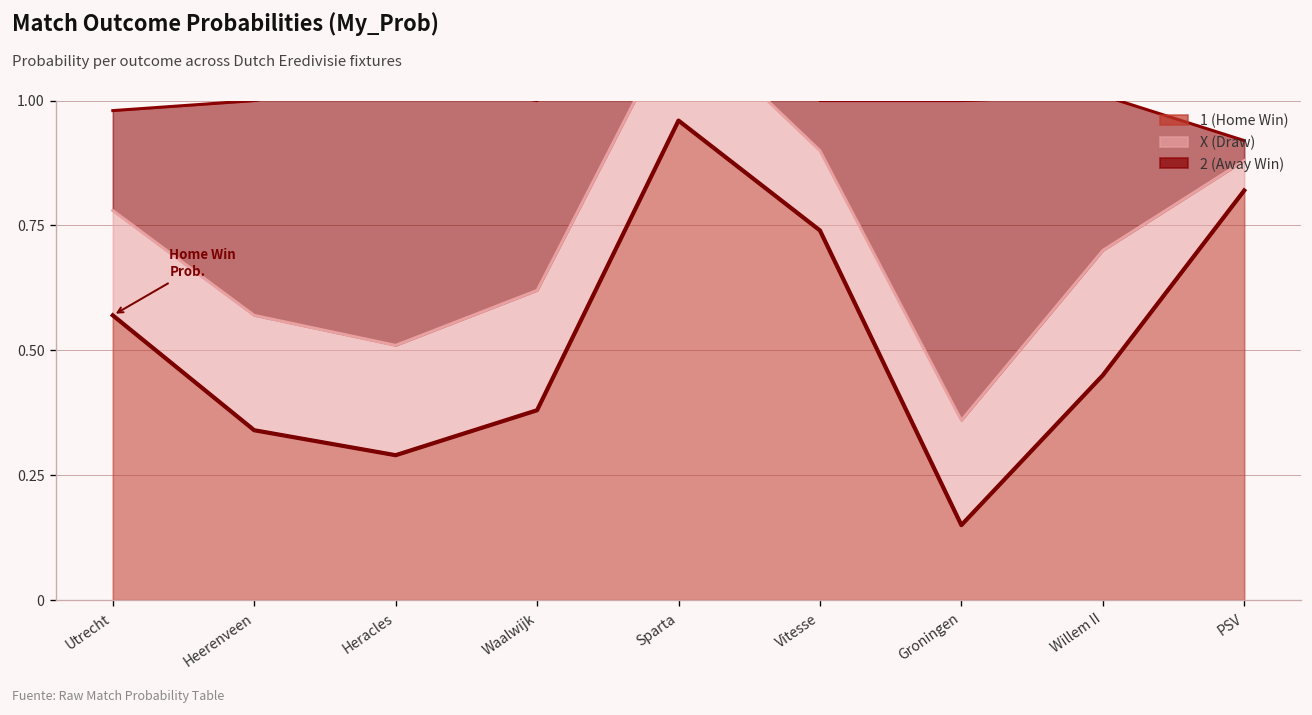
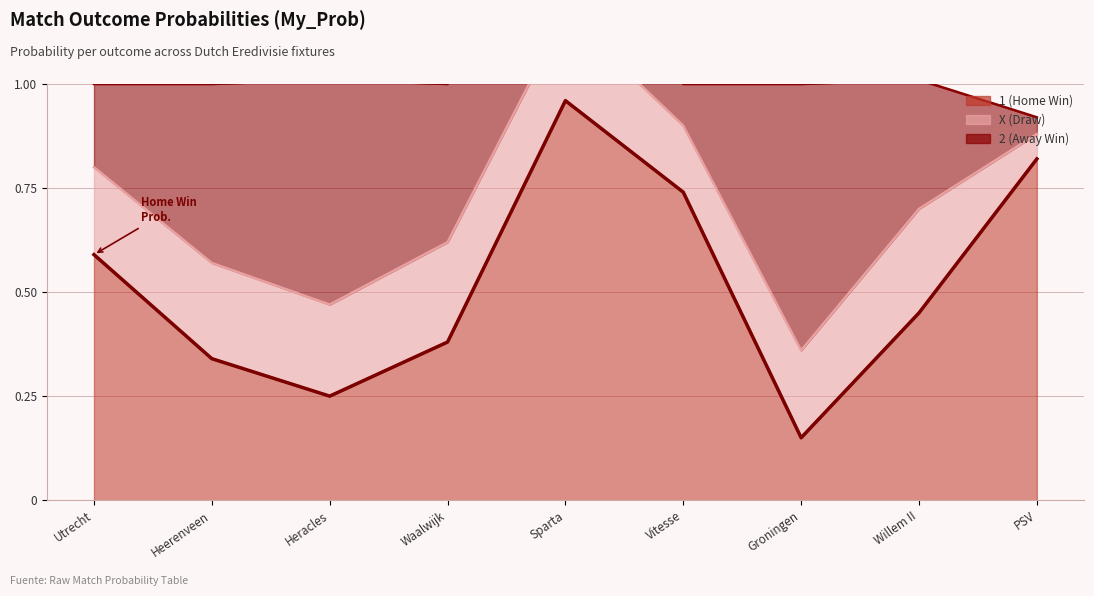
  {
    "1 (Home Win)": {
-     "Utrecht": 0.57,
+     "Utrecht": 0.59,
      "Heerenveen": 0.34,
-     "Heracles": 0.29,
+     "Heracles": 0.25,
      "Waalwijk": 0.38,
      "Sparta": 0.96,
      "Vitesse": 0.74,
      "Groningen": 0.15,
      "Willem II": 0.45,
      "PSV": 0.82
    },
    "X (Draw)": {
      "Utrecht": 0.21,
      "Heerenveen": 0.23,
      "Heracles": 0.22,
      "Waalwijk": 0.24,
      "Vitesse": 0.16,
      "Groningen": 0.21,
      "Willem II": 0.25,
      "PSV": 0.06
    },
    "2 (Away Win)": {
      "Utrecht": 0.20,
      "Heerenveen": 0.43,
      "Waalwijk": 0.38,
      "Vitesse": 0.10,
      "Groningen": 0.64,
      "PSV": 0.04
    }
  }
